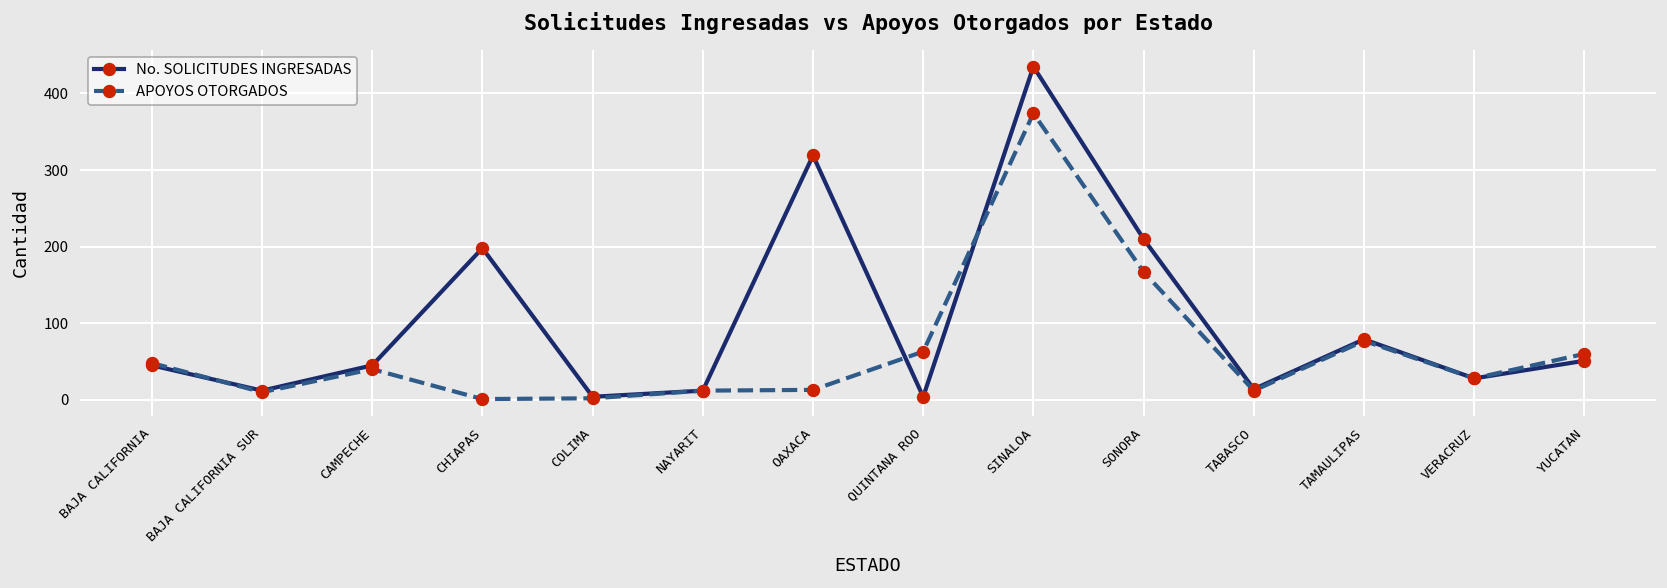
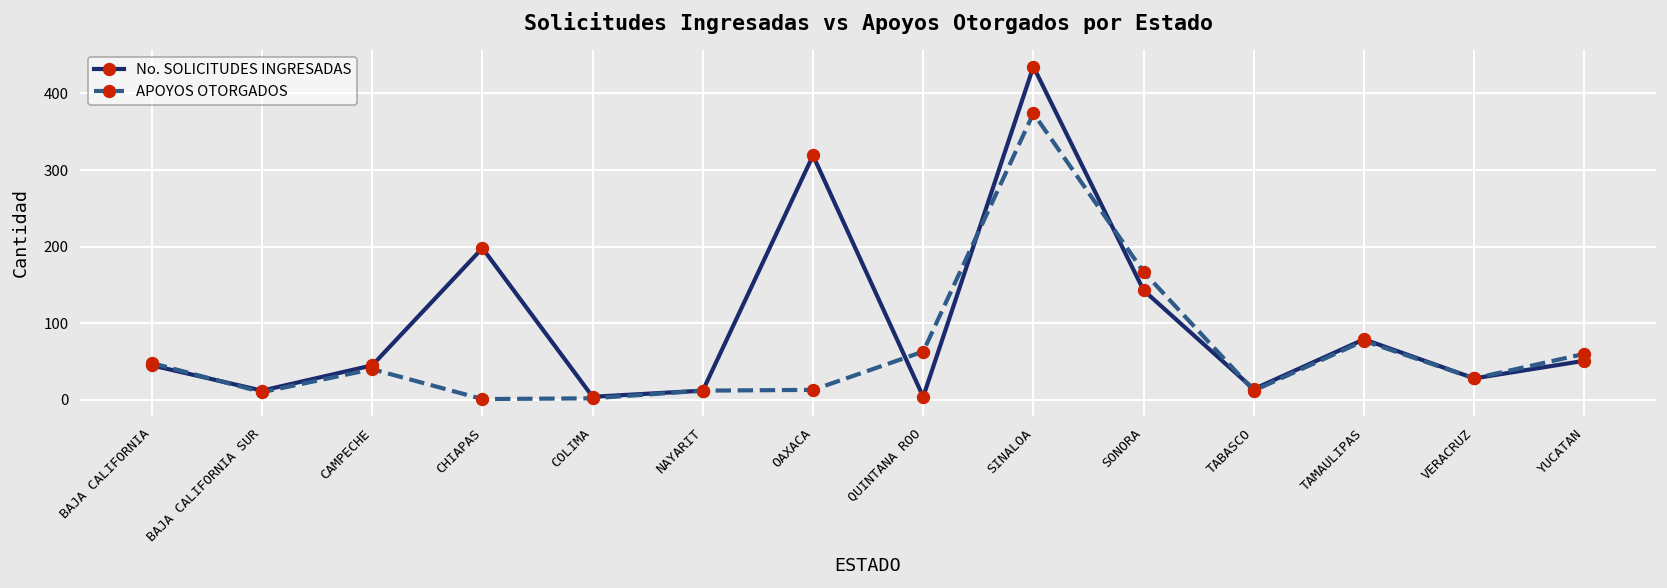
  {
    "No. SOLICITUDES INGRESADAS": {
      "CAMPECHE": 50,
      "CHIAPAS": 200,
      "OAXACA": 320,
      "QUINTANA ROO": 0,
      "SINALOA": 440,
-     "SONORA": 210,
+     "SONORA": 140,
      "YUCATAN": 50
    },
    "APOYOS OTORGADOS": {
      "CAMPECHE": 40,
      "CHIAPAS": 0,
      "OAXACA": 10,
      "QUINTANA ROO": 60,
      "SINALOA": 370,
      "SONORA": 170,
      "YUCATAN": 60
    }
  }
